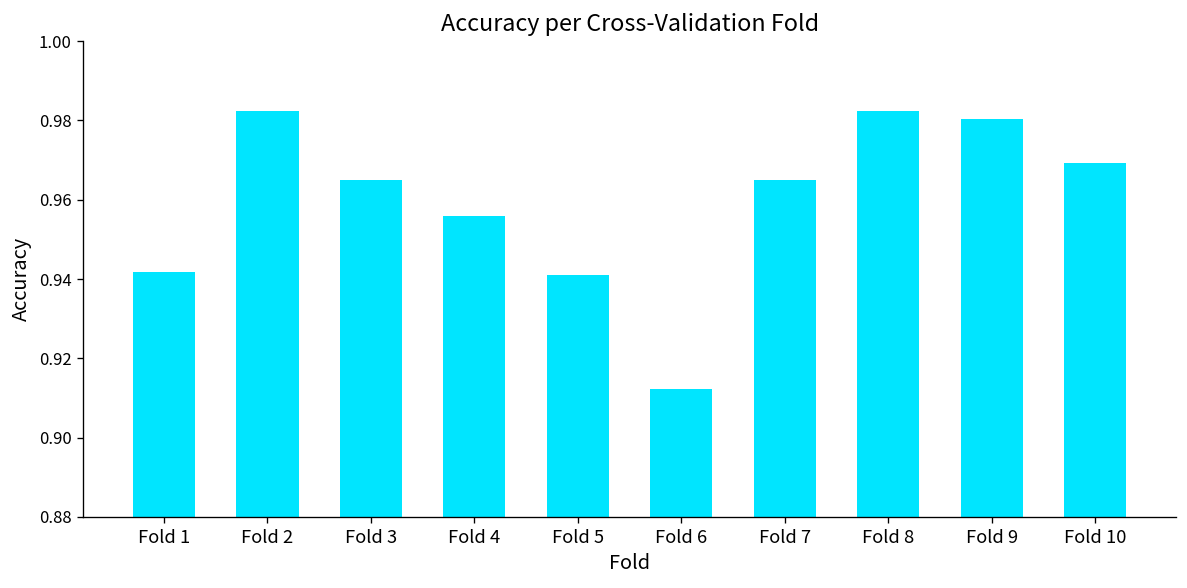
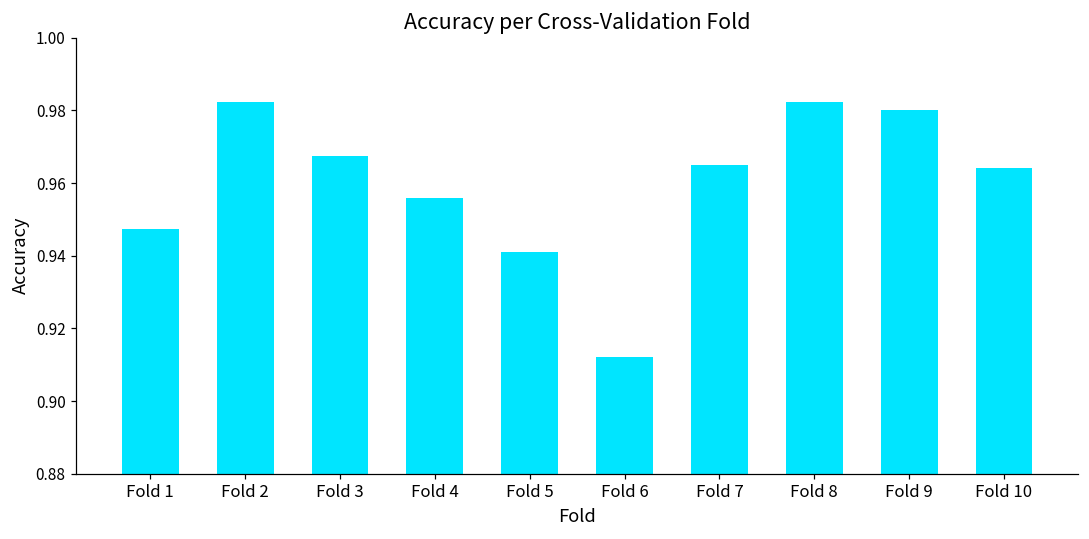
  {
-   "Fold 1": 0.942,
+   "Fold 1": 0.947,
    "Fold 2": 0.982,
-   "Fold 3": 0.965,
+   "Fold 3": 0.968,
    "Fold 4": 0.956,
    "Fold 5": 0.941,
    "Fold 6": 0.912,
    "Fold 7": 0.965,
    "Fold 8": 0.982,
    "Fold 9": 0.980,
-   "Fold 10": 0.969
+   "Fold 10": 0.964
  }
